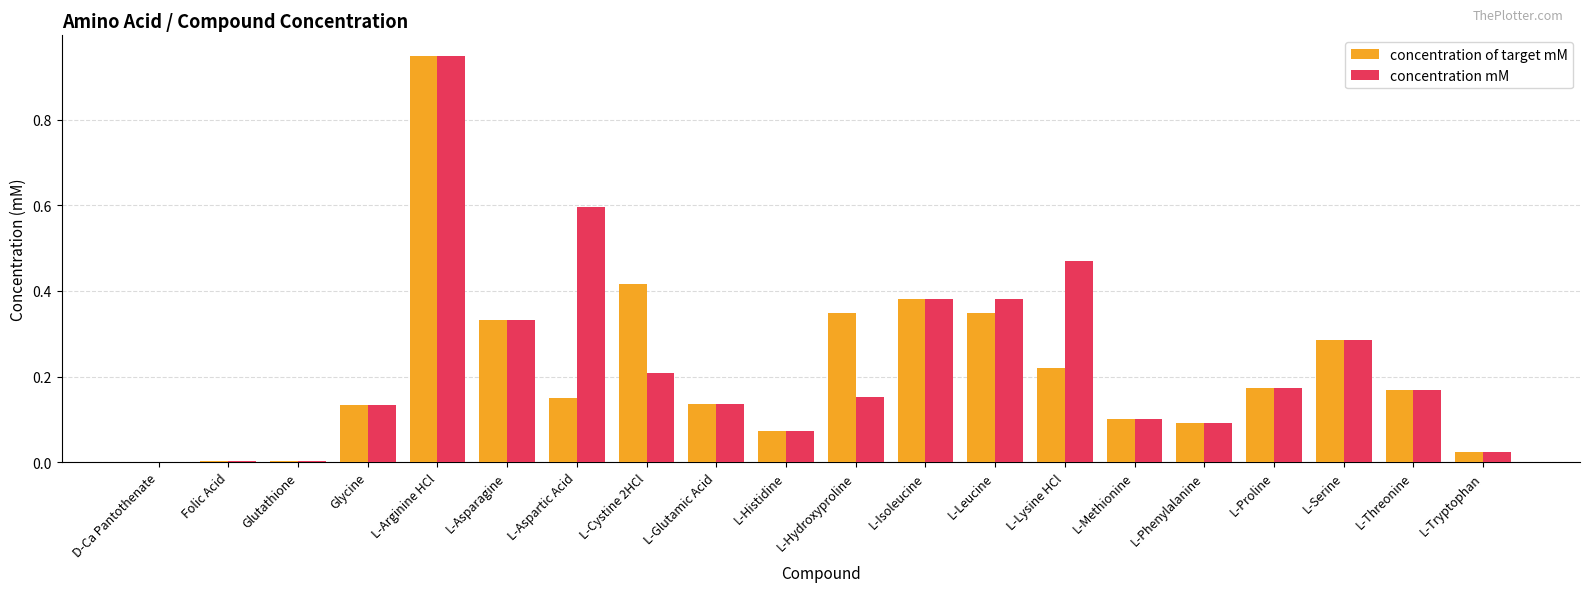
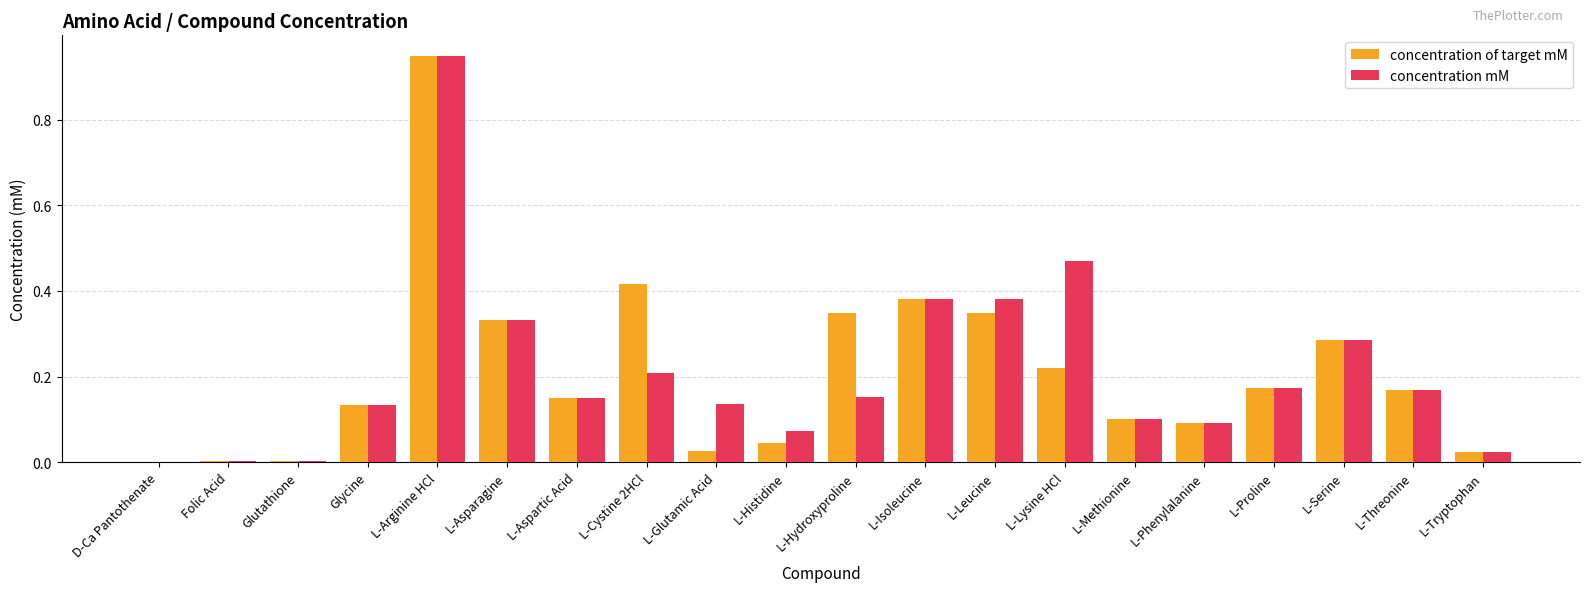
  {
    "concentration of target mM": {
      "Glycine": 0.13,
      "L-Arginine HCl": 0.95,
      "L-Asparagine": 0.33,
      "L-Aspartic Acid": 0.15,
      "L-Cystine 2HCl": 0.42,
-     "L-Glutamic Acid": 0.14,
-     "L-Histidine": 0.07,
+     "L-Glutamic Acid": 0.03,
+     "L-Histidine": 0.04,
      "L-Hydroxyproline": 0.35,
      "L-Isoleucine": 0.38,
      "L-Leucine": 0.35,
      "L-Lysine HCl": 0.22,
      "L-Methionine": 0.10,
      "L-Phenylalanine": 0.09,
      "L-Proline": 0.17,
      "L-Serine": 0.29,
      "L-Threonine": 0.17,
      "L-Tryptophan": 0.02
    },
    "concentration mM": {
      "Glycine": 0.13,
      "L-Arginine HCl": 0.95,
      "L-Asparagine": 0.33,
-     "L-Aspartic Acid": 0.60,
+     "L-Aspartic Acid": 0.15,
      "L-Cystine 2HCl": 0.21,
      "L-Glutamic Acid": 0.14,
      "L-Histidine": 0.07,
      "L-Hydroxyproline": 0.15,
      "L-Isoleucine": 0.38,
      "L-Leucine": 0.38,
      "L-Lysine HCl": 0.47,
      "L-Methionine": 0.10,
      "L-Phenylalanine": 0.09,
      "L-Proline": 0.17,
      "L-Serine": 0.29,
      "L-Threonine": 0.17,
      "L-Tryptophan": 0.02
    }
  }
